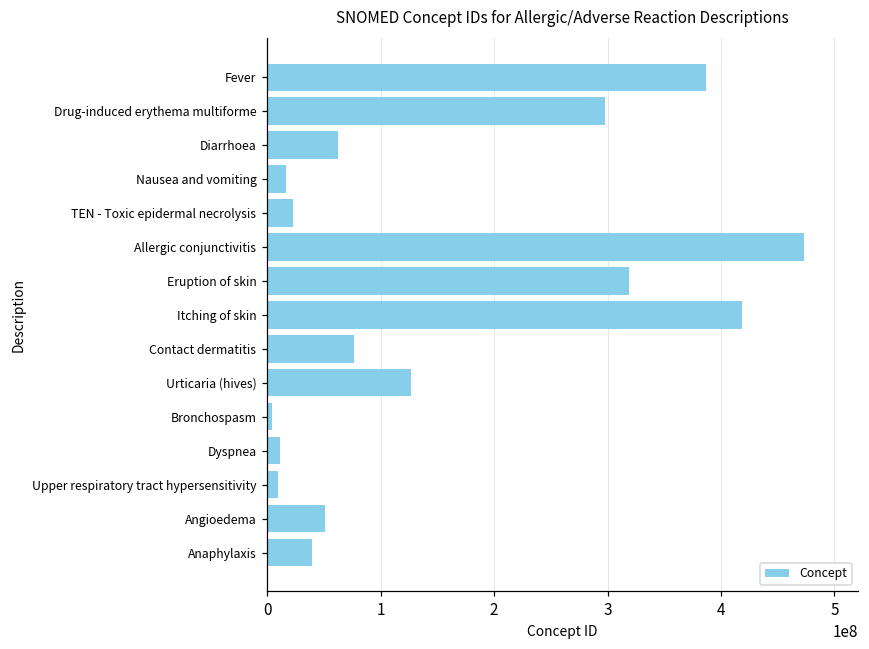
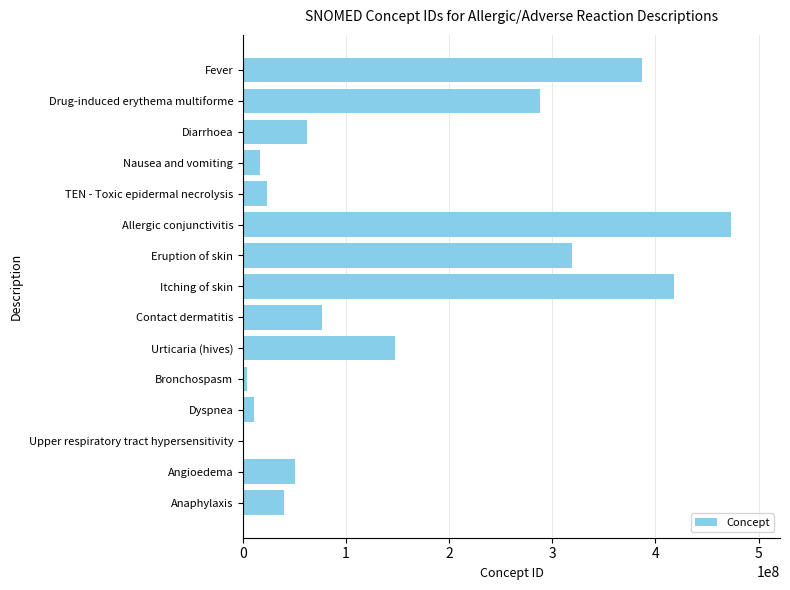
  {
    "Fever": 387000000,
-   "Drug-induced erythema multiforme": 298000000,
+   "Drug-induced erythema multiforme": 288000000,
    "Diarrhoea": 62000000,
    "Nausea and vomiting": 17000000,
    "TEN - Toxic epidermal necrolysis": 23000000,
    "Allergic conjunctivitis": 473000000,
    "Eruption of skin": 319000000,
    "Itching of skin": 418000000,
    "Contact dermatitis": 77000000,
-   "Urticaria (hives)": 126000000,
+   "Urticaria (hives)": 147000000,
    "Bronchospasm": 4000000,
    "Dyspnea": 11000000,
-   "Upper respiratory tract hypersensitivity": 10000000,
+   "Upper respiratory tract hypersensitivity": 0,
    "Angioedema": 51000000,
    "Anaphylaxis": 40000000
  }
